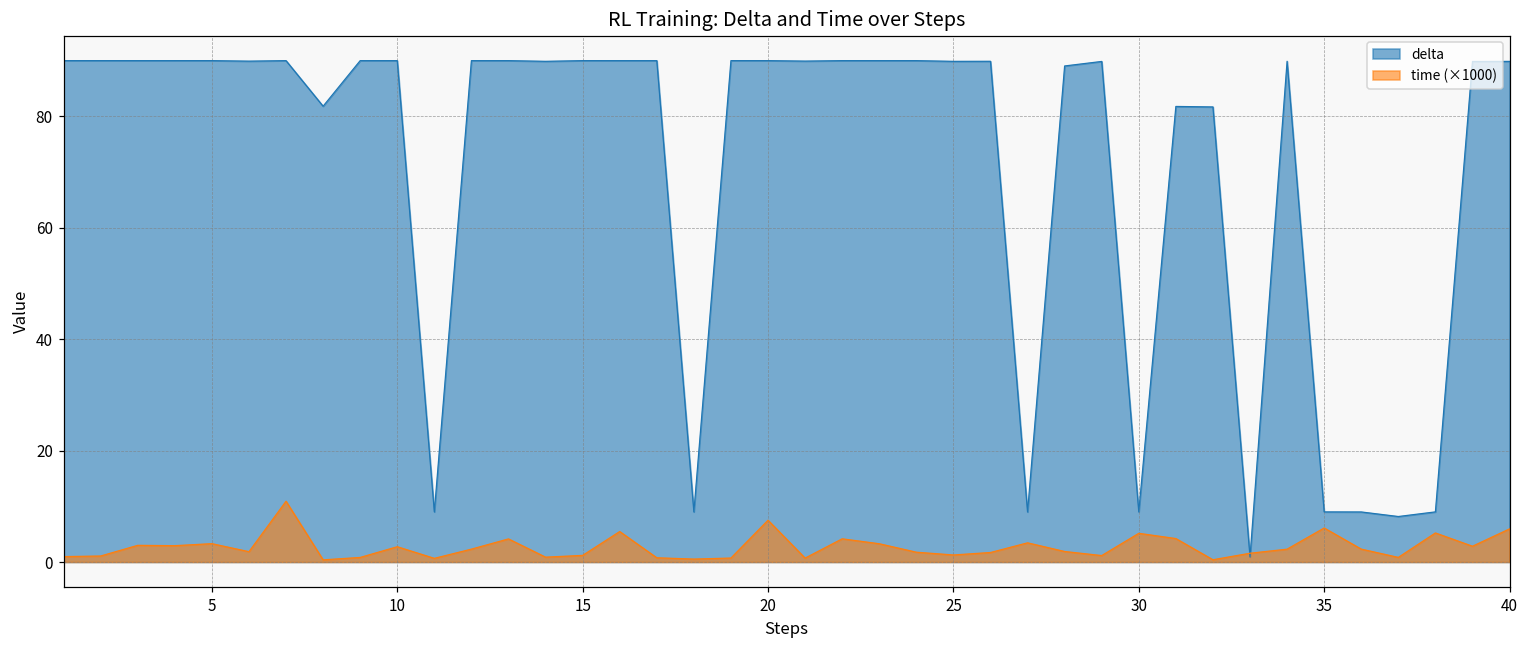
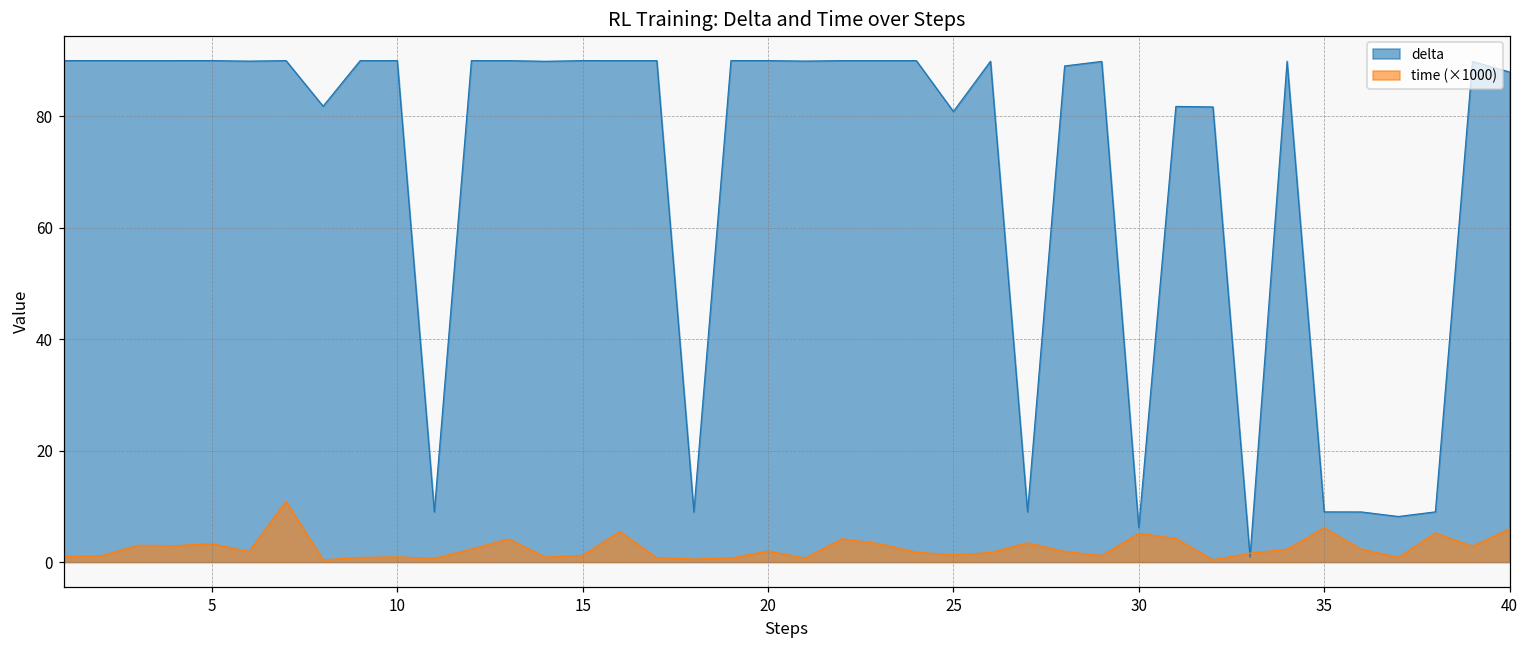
  {
    "delta": {
      "5": 90,
      "10": 90,
      "15": 90,
      "20": 90,
-     "25": 90,
-     "30": 9,
+     "25": 81,
+     "30": 6,
      "35": 9,
-     "40": 90
+     "40": 88
    },
    "time (×1000)": {
      "5": 3,
-     "10": 3,
+     "10": 1,
      "15": 1,
-     "20": 8,
+     "20": 2,
      "25": 1,
      "30": 5,
      "35": 6,
      "40": 6
    }
  }
